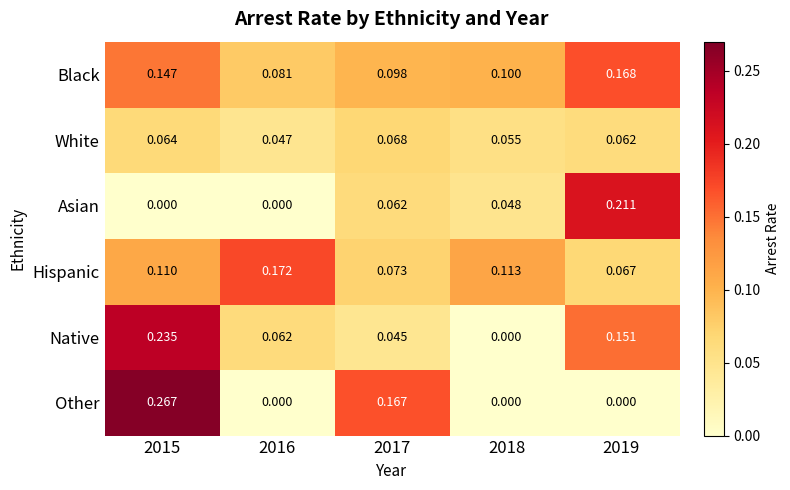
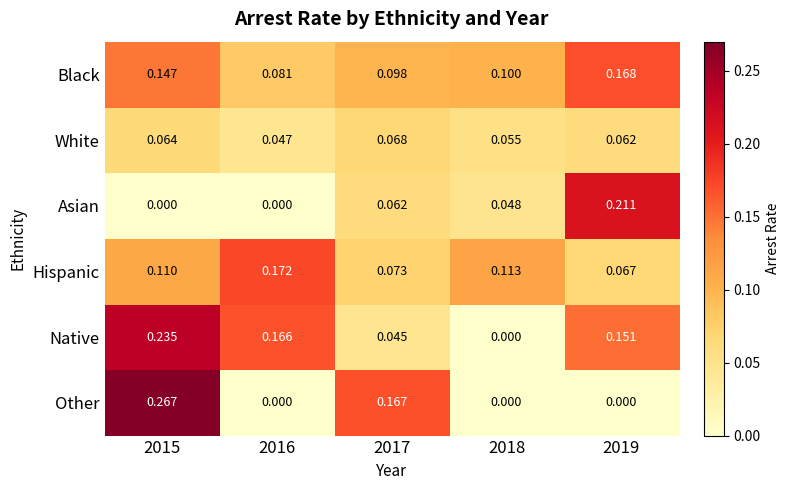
  {
    "Black": {
      "2015": 0.147,
      "2016": 0.081,
      "2017": 0.098,
      "2018": 0.100,
      "2019": 0.168
    },
    "White": {
      "2015": 0.064,
      "2016": 0.047,
      "2017": 0.068,
      "2018": 0.055,
      "2019": 0.062
    },
    "Asian": {
      "2015": 0.000,
      "2016": 0.000,
      "2017": 0.062,
      "2018": 0.048,
      "2019": 0.211
    },
    "Hispanic": {
      "2015": 0.110,
      "2016": 0.172,
      "2017": 0.073,
      "2018": 0.113,
      "2019": 0.067
    },
    "Native": {
      "2015": 0.235,
-     "2016": 0.062,
+     "2016": 0.166,
      "2017": 0.045,
      "2018": 0.000,
      "2019": 0.151
    },
    "Other": {
      "2015": 0.267,
      "2016": 0.000,
      "2017": 0.167,
      "2018": 0.000,
      "2019": 0.000
    }
  }
